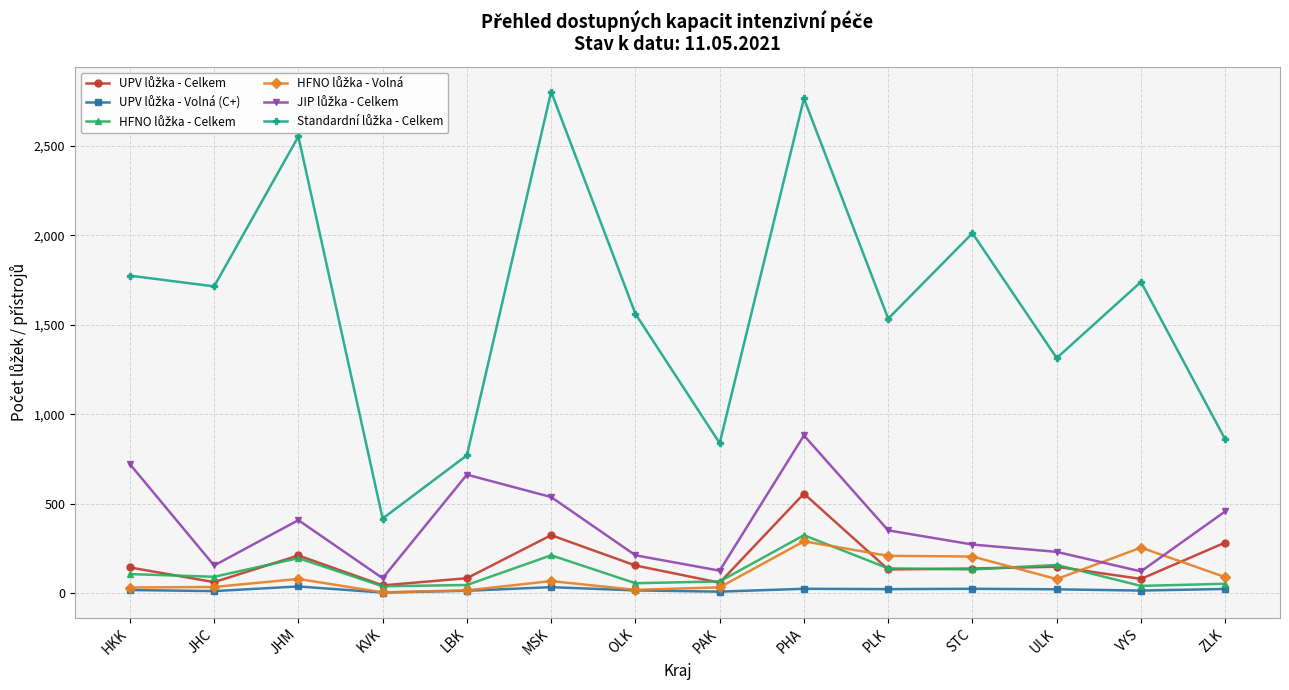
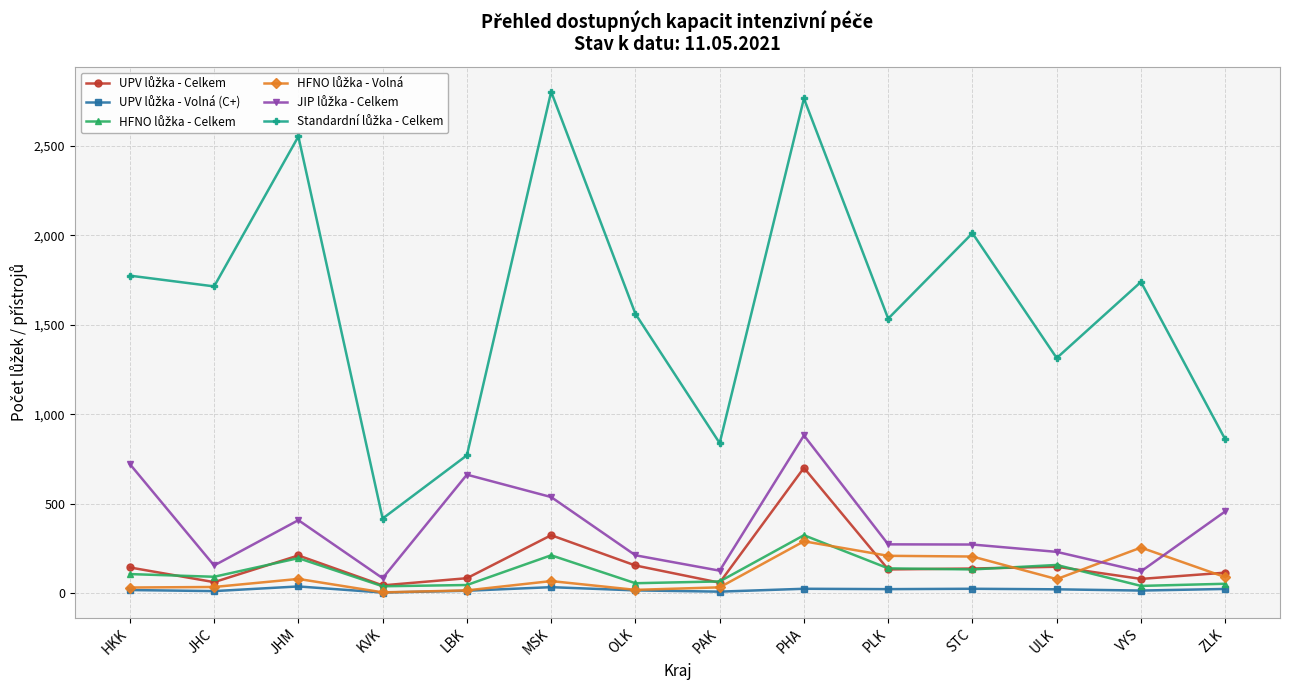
  {
    "UPV lůžka - Celkem": {
      "HKK": 150,
      "JHC": 60,
      "JHM": 210,
      "LBK": 90,
      "MSK": 330,
      "OLK": 160,
-     "PHA": 560,
+     "PHA": 700,
      "VYS": 80,
-     "ZLK": 280
+     "ZLK": 120
    },
    "HFNO lůžka - Volná": {
      "JHC": 40,
      "JHM": 80,
      "MSK": 70,
      "PAK": 30,
      "PHA": 290,
      "PLK": 210,
      "STC": 210,
      "ULK": 80,
      "VYS": 260,
      "ZLK": 90
    },
    "JIP lůžka - Celkem": {
      "HKK": 720,
      "JHC": 160,
      "JHM": 410,
      "KVK": 90,
      "LBK": 660,
      "MSK": 540,
      "OLK": 210,
      "PAK": 130,
      "PHA": 880,
-     "PLK": 350,
+     "PLK": 270,
      "STC": 270,
      "ULK": 230,
      "VYS": 120,
      "ZLK": 460
    }
  }
